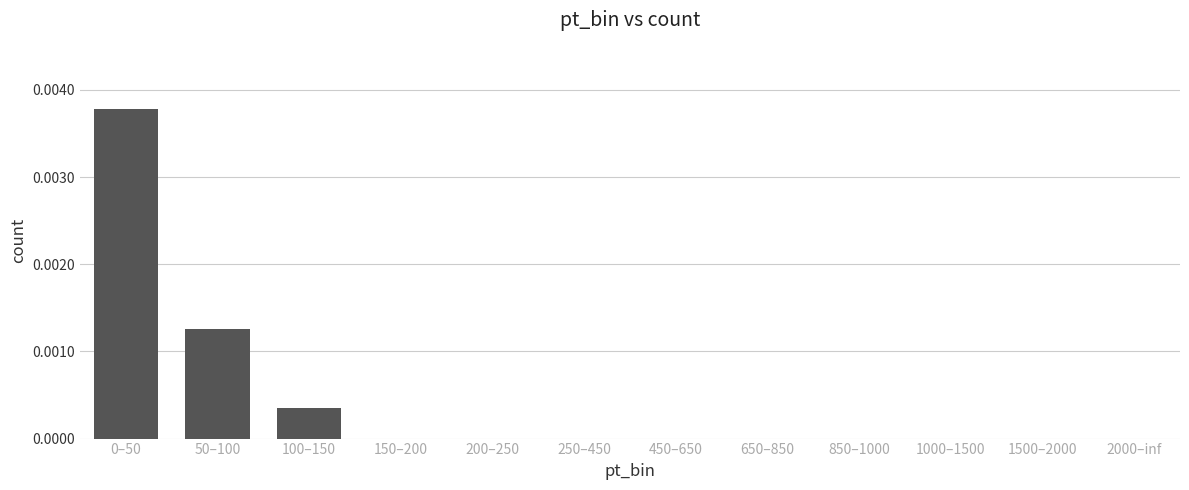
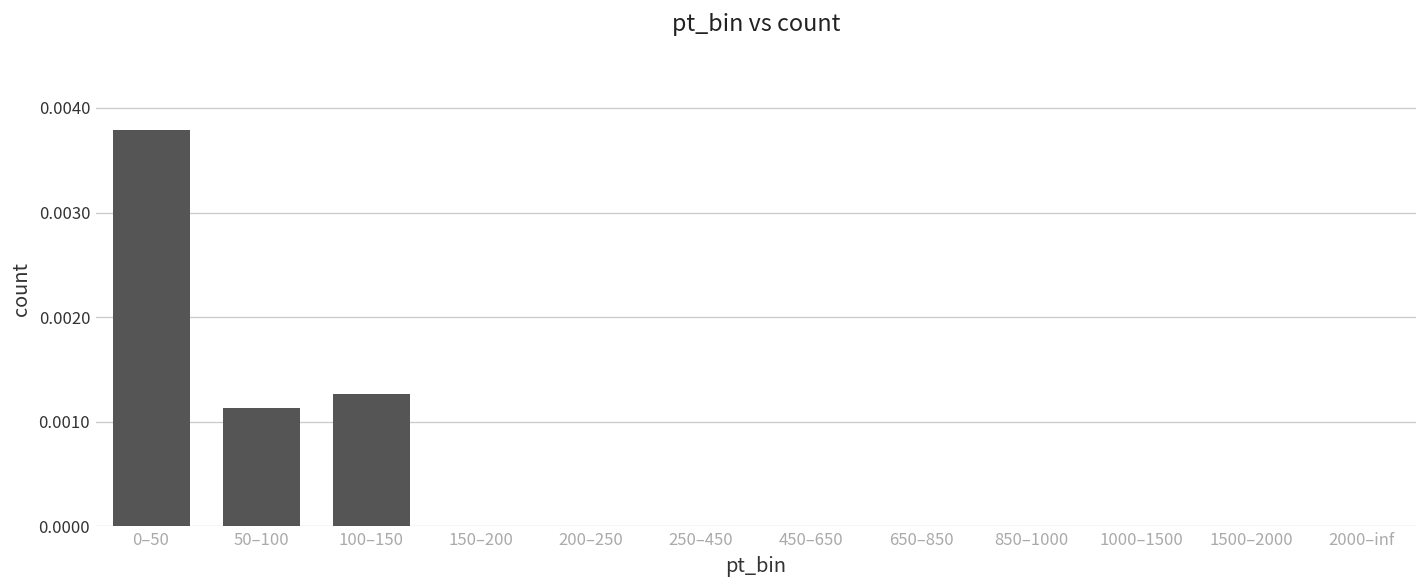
  {
    "0–50": 0.0038,
-   "50–100": 0.0013,
-   "100–150": 0.0003,
+   "50–100": 0.0011,
+   "100–150": 0.0013,
    "150–200": 0.0000,
    "200–250": 0.0000,
    "250–450": 0.0000,
    "450–650": 0.0000,
    "650–850": 0.0000,
    "850–1000": 0.0000,
    "1000–1500": 0.0000,
    "1500–2000": 0.0000,
    "2000–inf": 0.0000
  }
